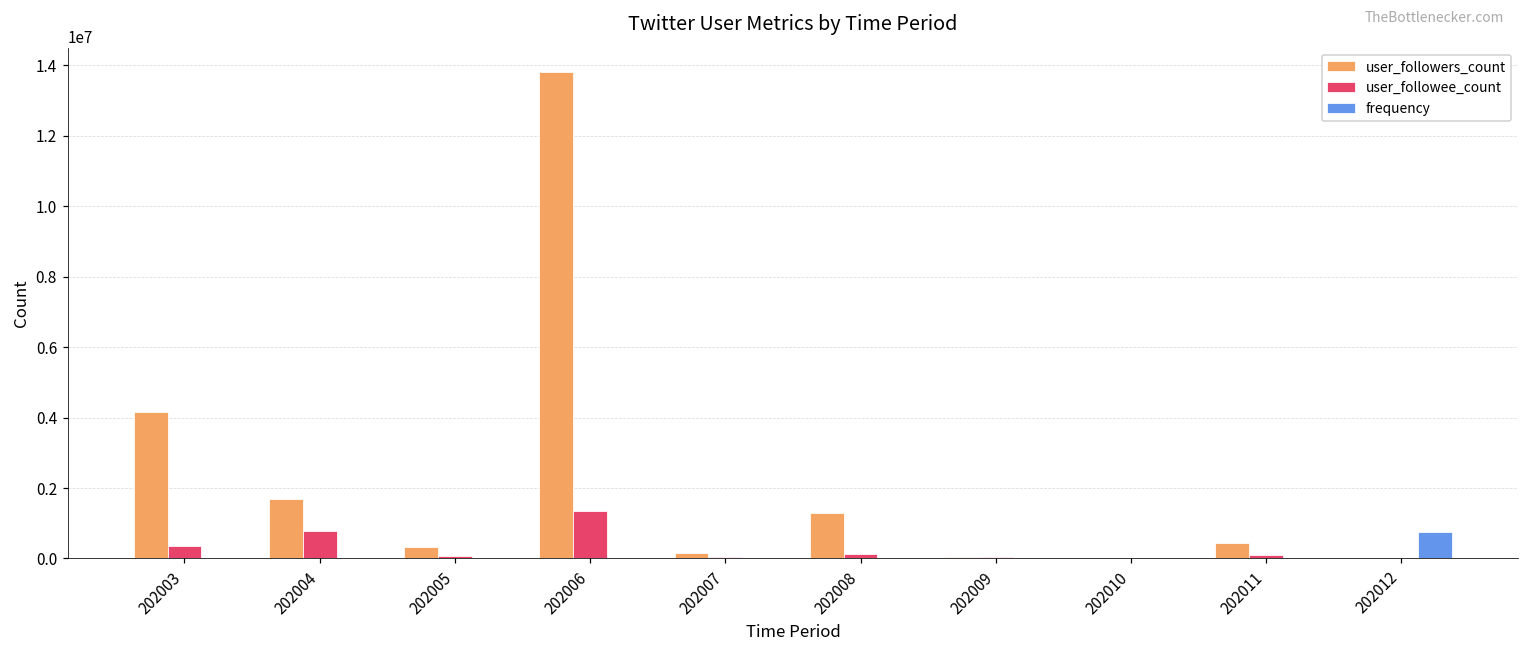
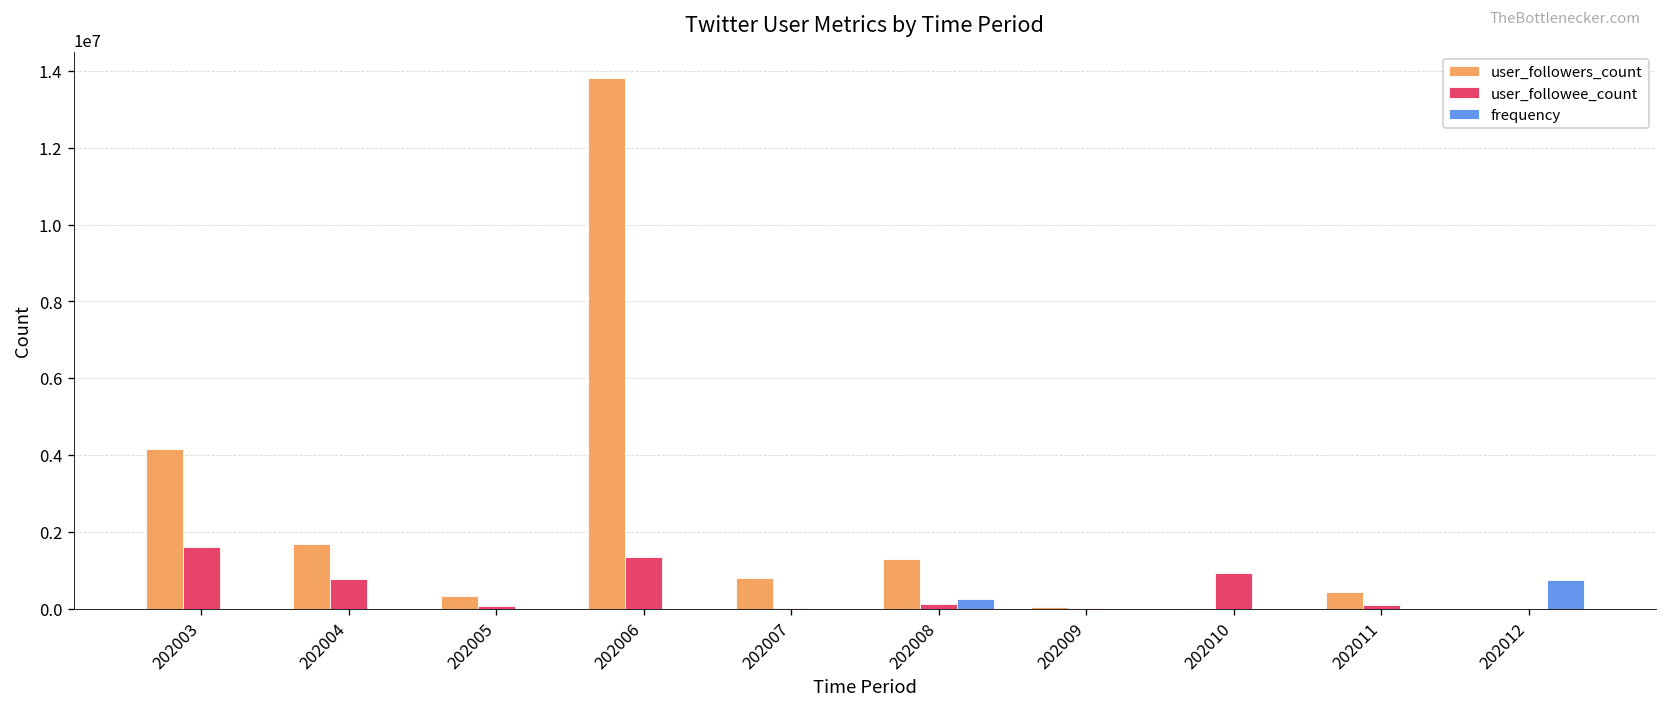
  {
    "user_followers_count": {
      "202003": 4200000,
      "202004": 1700000,
      "202005": 300000,
      "202006": 13800000,
-     "202007": 200000,
+     "202007": 800000,
      "202008": 1300000,
      "202011": 400000
    },
    "user_followee_count": {
-     "202003": 400000,
+     "202003": 1600000,
      "202004": 800000,
      "202006": 1300000,
      "202008": 100000,
-     "202010": 0,
+     "202010": 900000,
      "202011": 100000
    },
    "frequency": {
-     "202008": 0,
+     "202008": 300000,
      "202012": 700000
    }
  }
